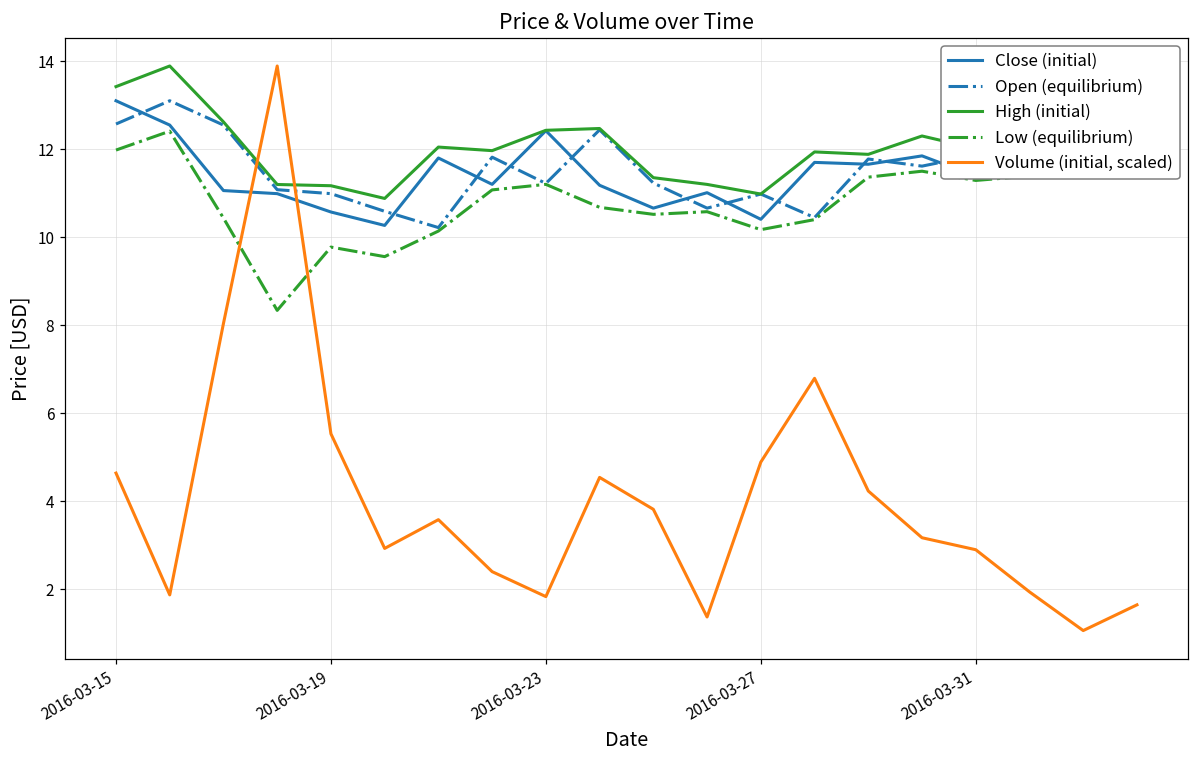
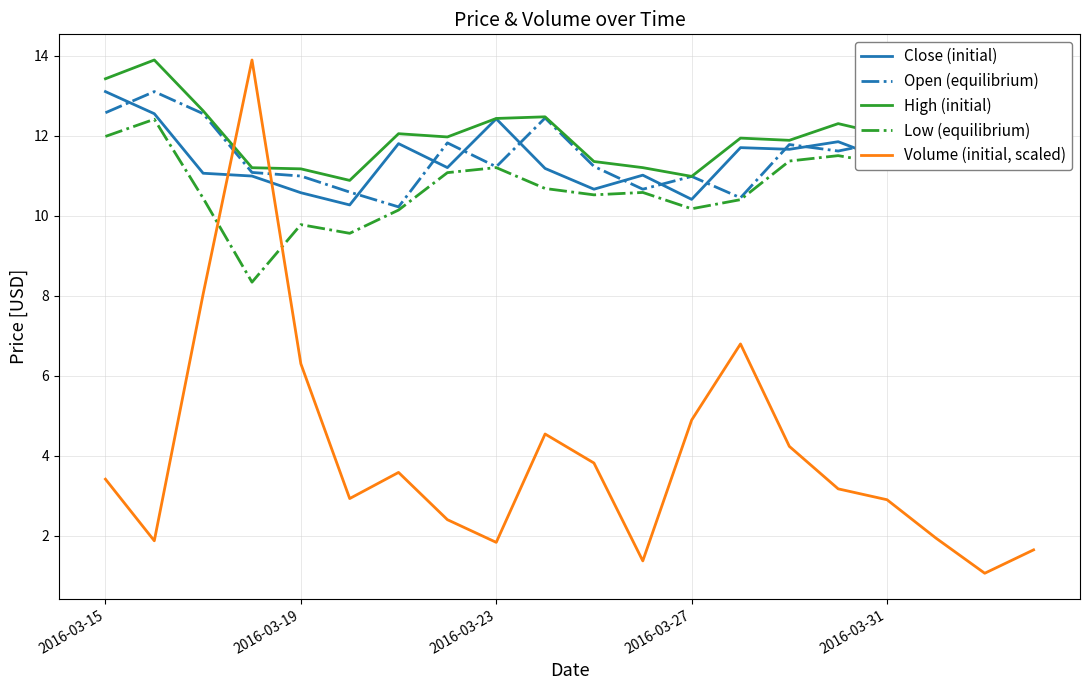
  {
    "Volume (initial, scaled)": {
-     "2016-03-15": 4.6,
-     "2016-03-19": 5.5,
+     "2016-03-15": 3.4,
+     "2016-03-19": 6.3,
      "2016-03-23": 1.8,
      "2016-03-27": 4.9,
      "2016-03-31": 2.9
    }
  }
